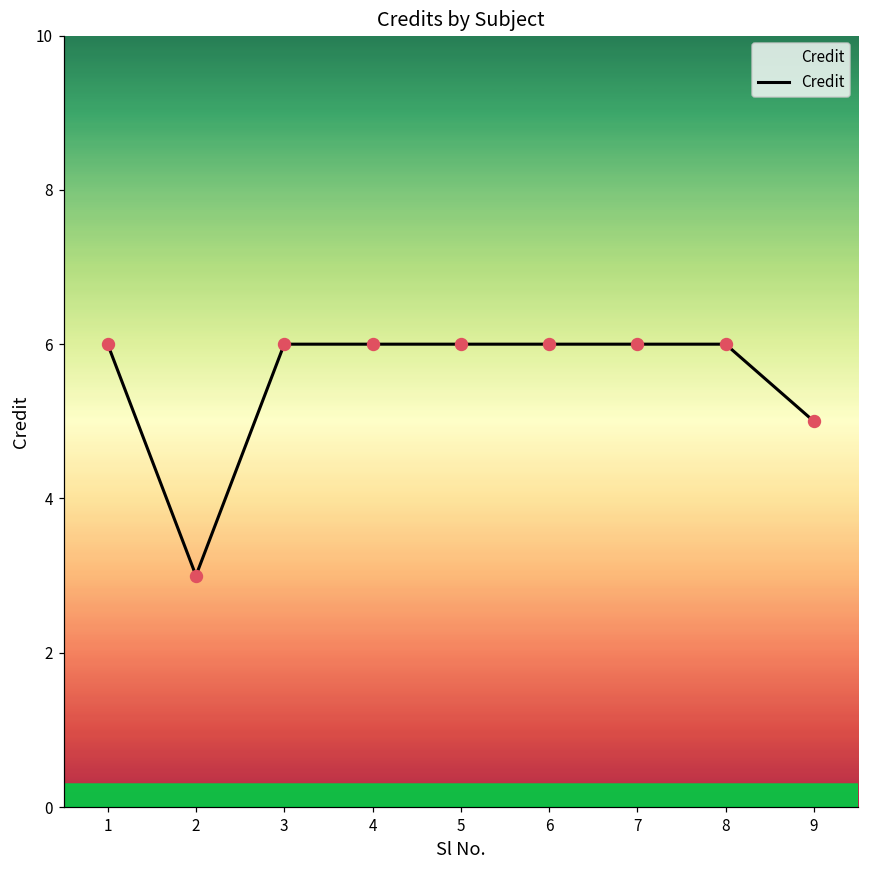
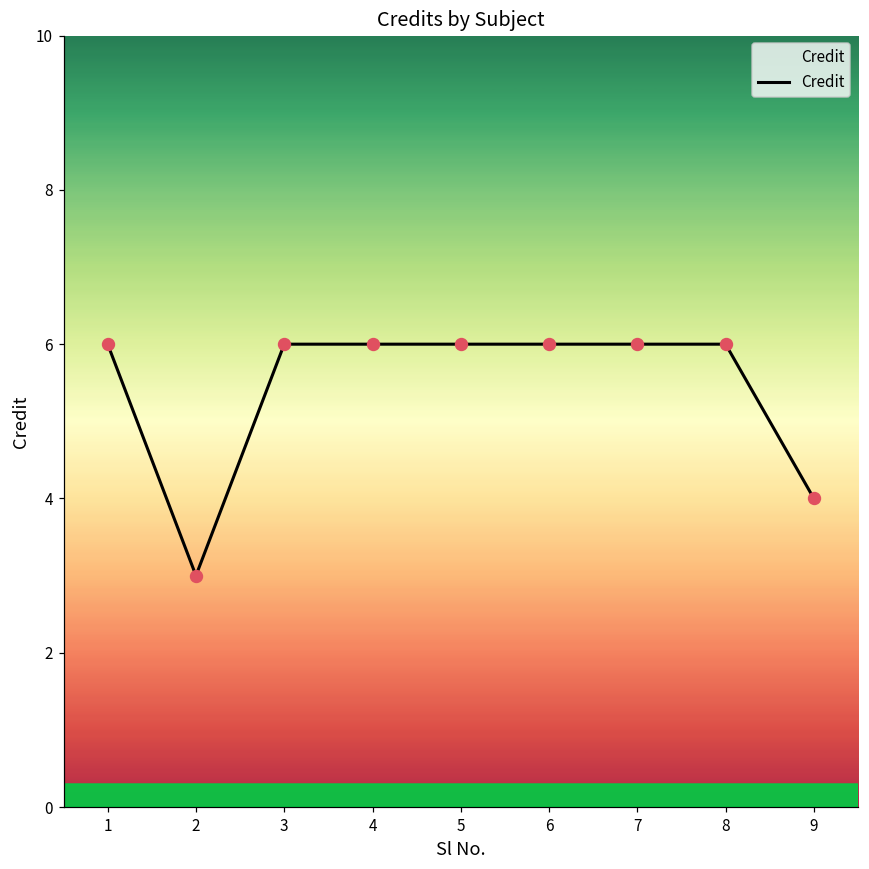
  {
    "1": 6,
    "2": 3,
    "3": 6,
    "4": 6,
    "5": 6,
    "6": 6,
    "7": 6,
    "8": 6,
-   "9": 5
+   "9": 4
  }
